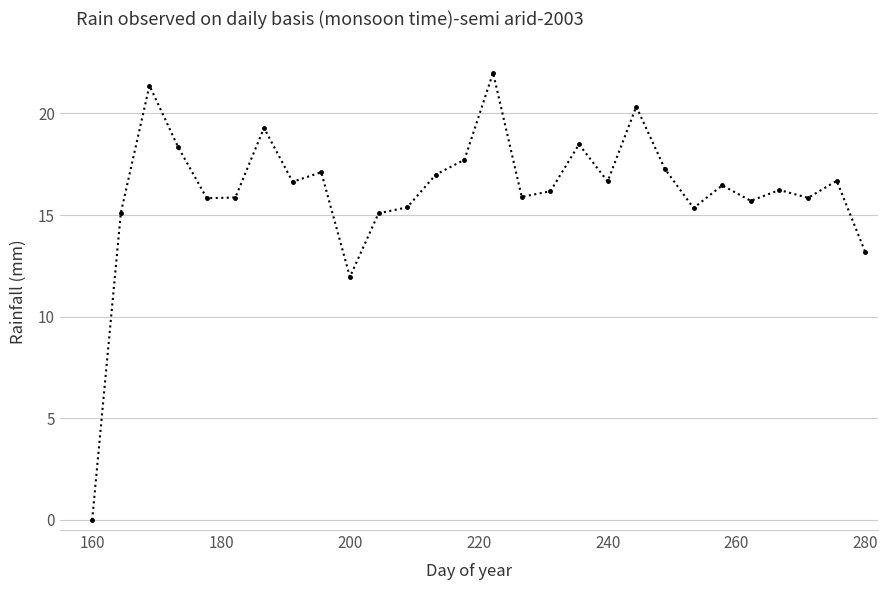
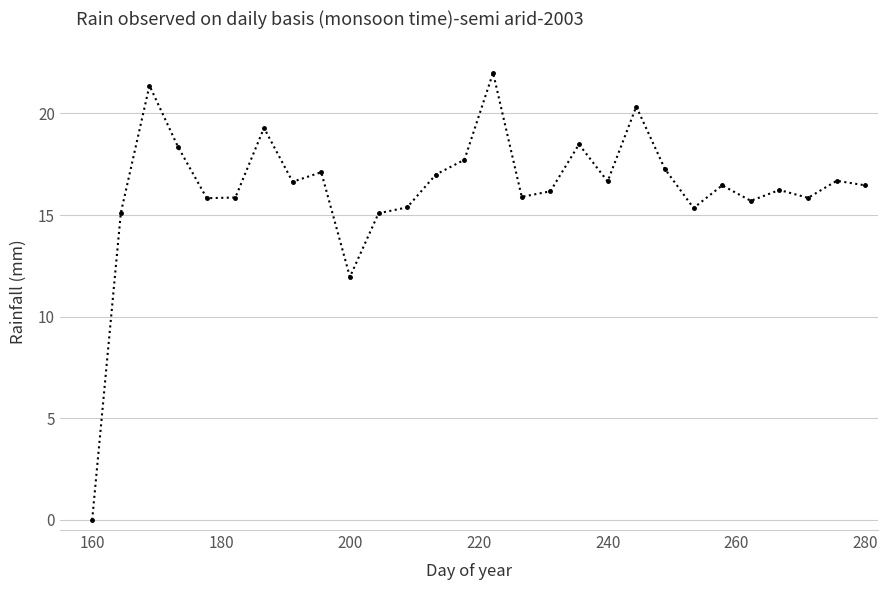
  {
    "160": 0.0,
    "200": 12.0,
    "240": 16.7,
-   "280": 13.2
+   "280": 16.5
  }
